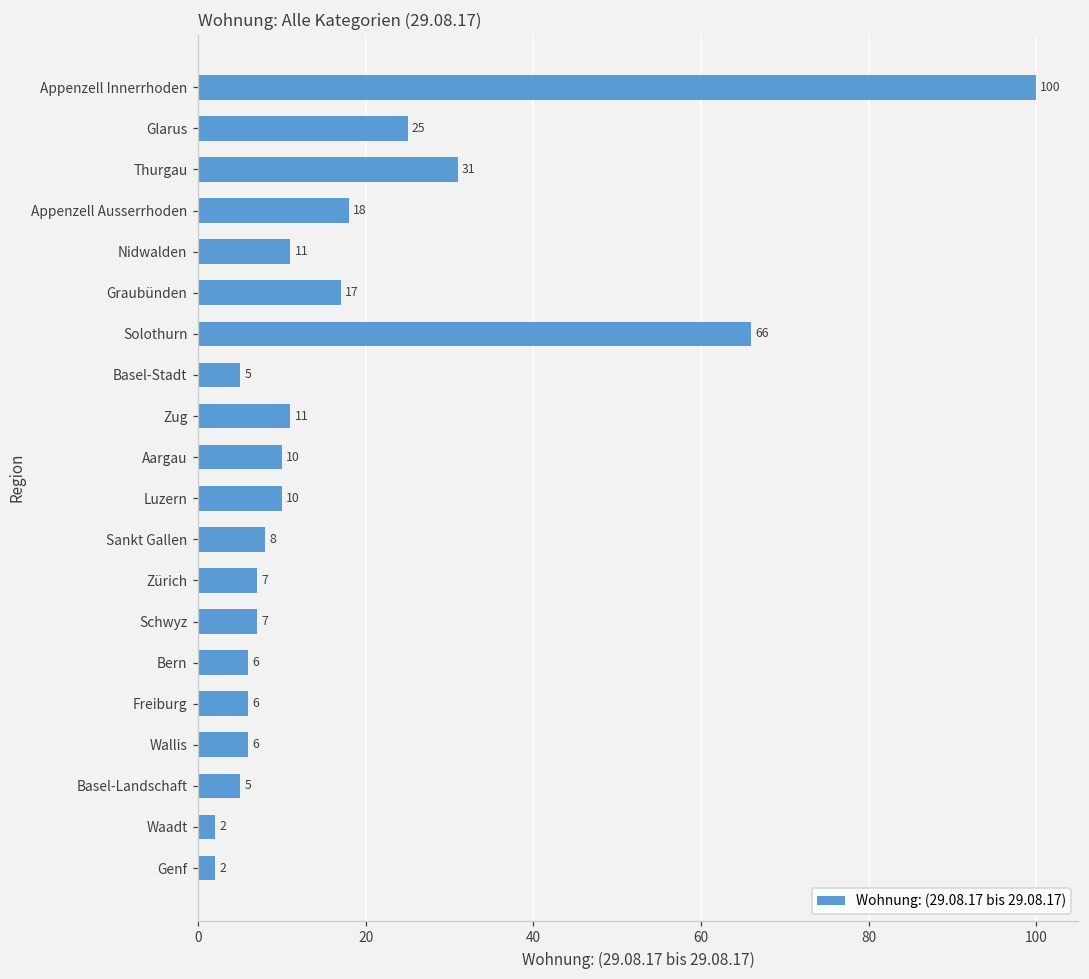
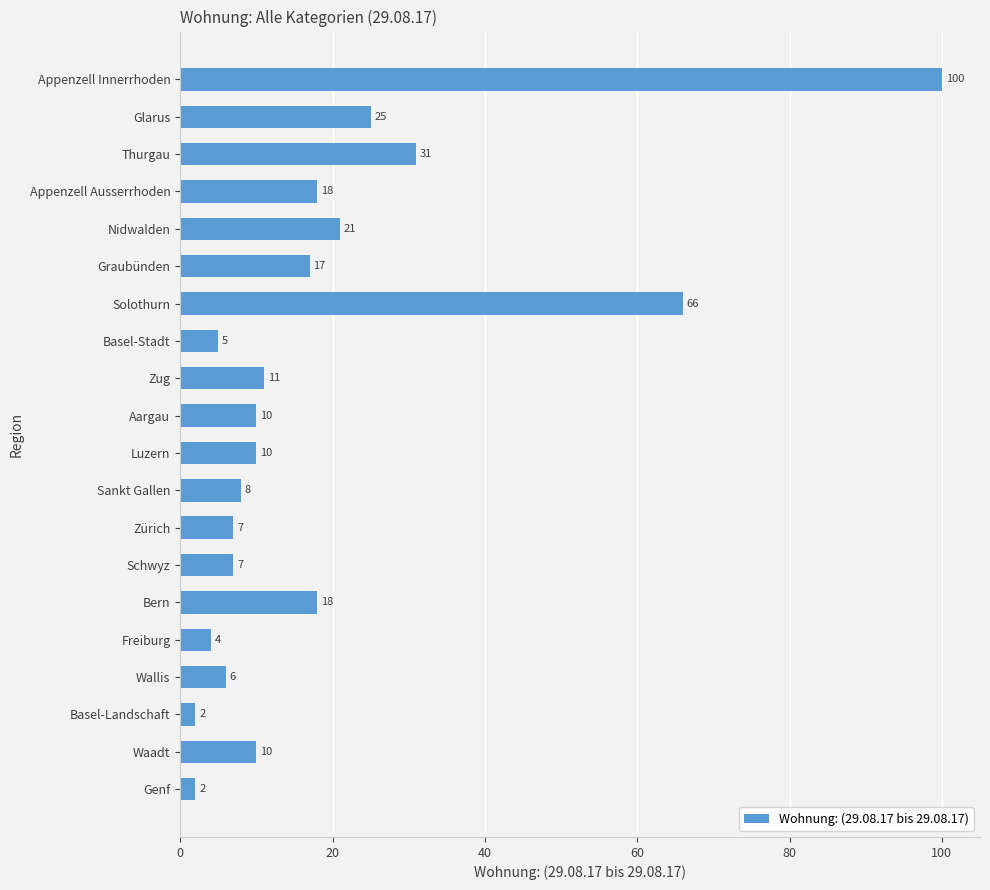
  {
    "Appenzell Innerrhoden": 100,
    "Glarus": 25,
    "Thurgau": 31,
    "Appenzell Ausserrhoden": 18,
-   "Nidwalden": 11,
+   "Nidwalden": 21,
    "Graubünden": 17,
    "Solothurn": 66,
    "Basel-Stadt": 5,
    "Zug": 11,
    "Aargau": 10,
    "Luzern": 10,
    "Sankt Gallen": 8,
    "Zürich": 7,
    "Schwyz": 7,
-   "Bern": 6,
-   "Freiburg": 6,
+   "Bern": 18,
+   "Freiburg": 4,
    "Wallis": 6,
-   "Basel-Landschaft": 5,
-   "Waadt": 2,
+   "Basel-Landschaft": 2,
+   "Waadt": 10,
    "Genf": 2
  }
